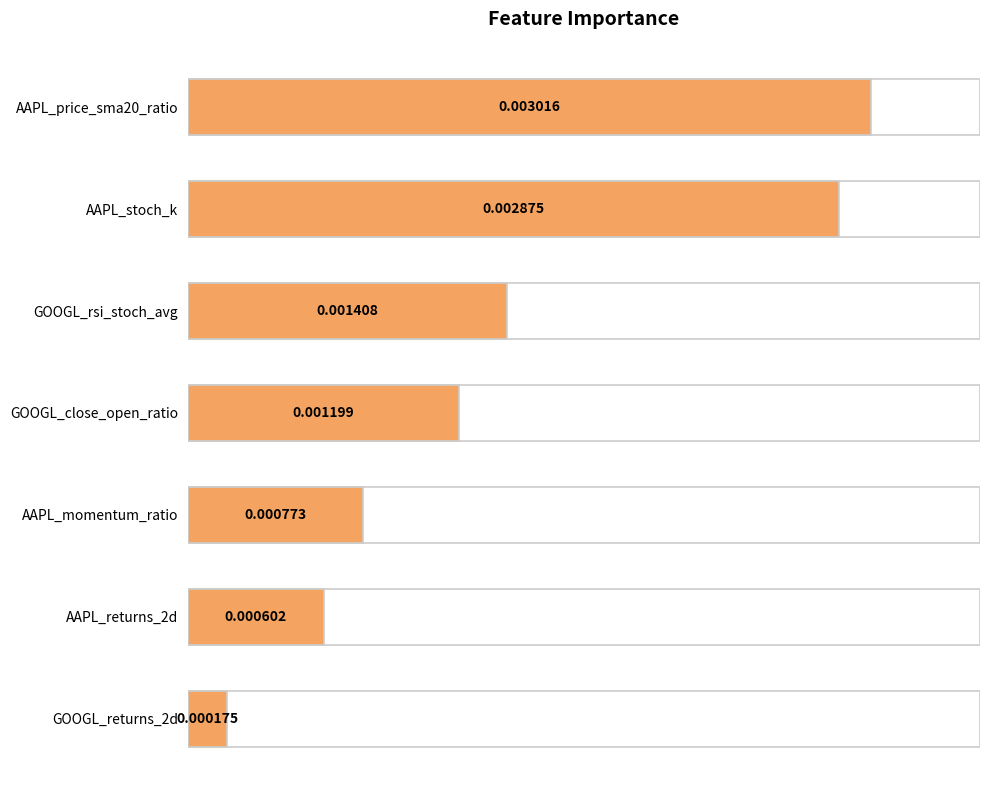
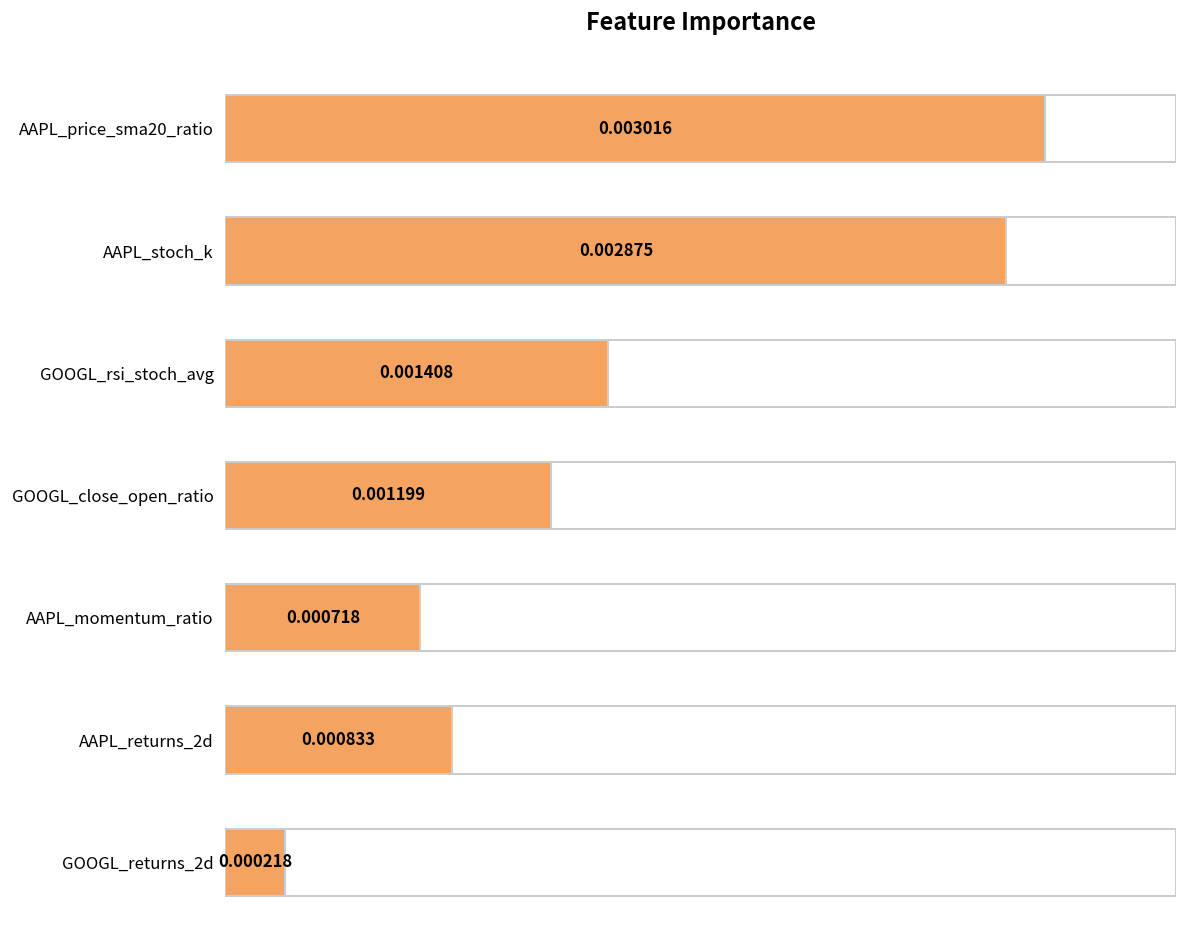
  {
    "AAPL_price_sma20_ratio": 0.003016,
    "AAPL_stoch_k": 0.002875,
    "GOOGL_rsi_stoch_avg": 0.001408,
    "GOOGL_close_open_ratio": 0.001199,
-   "AAPL_momentum_ratio": 0.000773,
-   "AAPL_returns_2d": 0.000602,
-   "GOOGL_returns_2d": 0.000175
+   "AAPL_momentum_ratio": 0.000718,
+   "AAPL_returns_2d": 0.000833,
+   "GOOGL_returns_2d": 0.000218
  }
